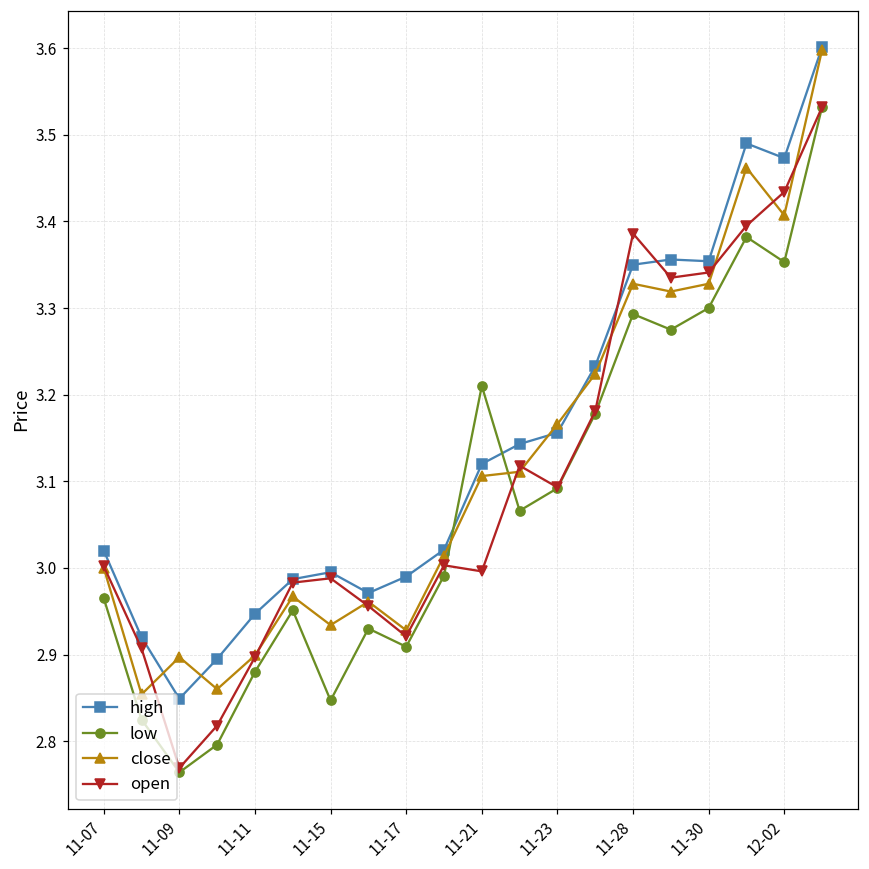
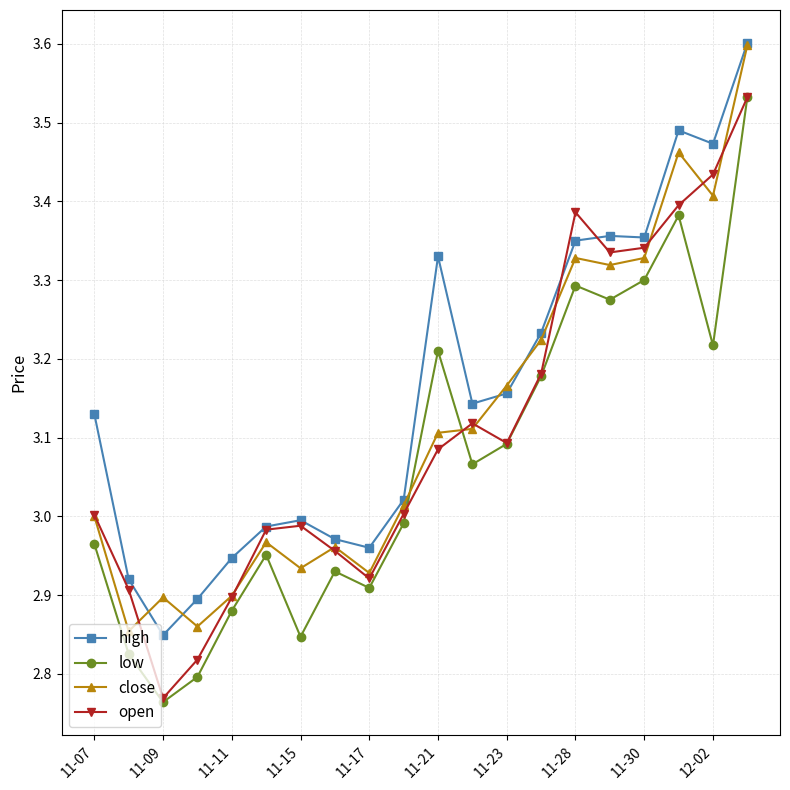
  {
    "high": {
-     "11-07": 3.02,
+     "11-07": 3.13,
      "11-09": 2.85,
      "11-11": 2.95,
      "11-15": 3.00,
-     "11-17": 2.99,
-     "11-21": 3.12,
+     "11-17": 2.96,
+     "11-21": 3.33,
      "11-23": 3.16,
      "11-28": 3.35,
      "11-30": 3.35,
      "12-02": 3.47
    },
    "low": {
      "11-07": 2.97,
      "11-09": 2.76,
      "11-11": 2.88,
      "11-15": 2.85,
      "11-17": 2.91,
      "11-21": 3.21,
      "11-28": 3.29,
      "11-30": 3.30,
-     "12-02": 3.35
+     "12-02": 3.22
    },
    "close": {
      "11-09": 2.90,
      "11-15": 2.93,
      "11-17": 2.93,
      "11-21": 3.11,
      "11-23": 3.17,
      "11-28": 3.33,
      "11-30": 3.33,
      "12-02": 3.41
    },
    "open": {
      "11-09": 2.77,
      "11-15": 2.99,
      "11-17": 2.92,
-     "11-21": 3.00,
+     "11-21": 3.09,
      "11-28": 3.39,
      "11-30": 3.34,
      "12-02": 3.43
    }
  }
